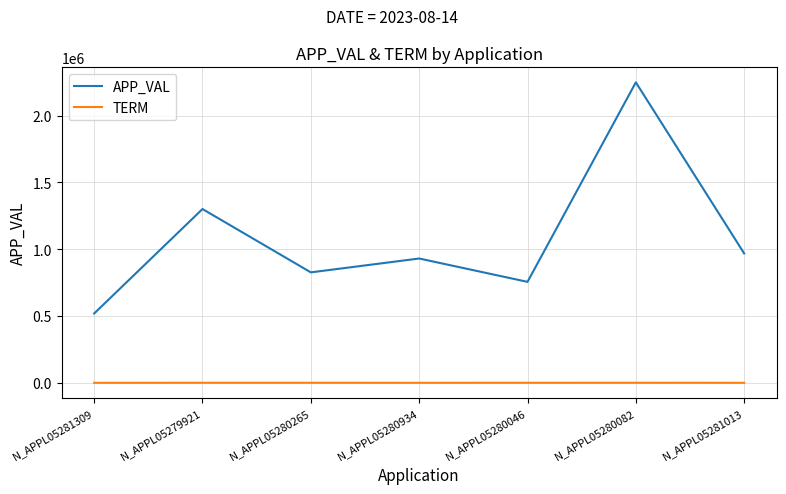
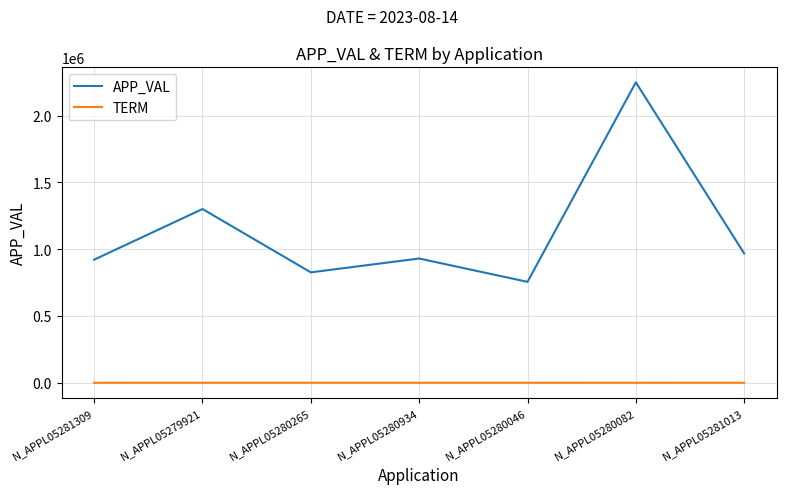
  {
    "APP_VAL": {
-     "N_APPL05281309": 520000,
+     "N_APPL05281309": 920000,
      "N_APPL05279921": 1300000,
      "N_APPL05280265": 830000,
      "N_APPL05280934": 930000,
      "N_APPL05280046": 760000,
      "N_APPL05280082": 2250000,
      "N_APPL05281013": 970000
    },
    "TERM": {
      "N_APPL05281309": 0,
      "N_APPL05279921": 0,
      "N_APPL05280265": 0,
      "N_APPL05280934": 0,
      "N_APPL05280046": 0,
      "N_APPL05280082": 0,
      "N_APPL05281013": 0
    }
  }
